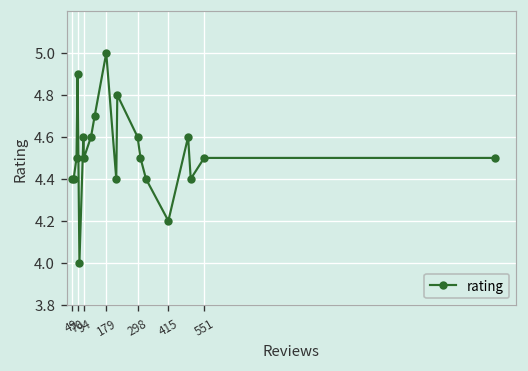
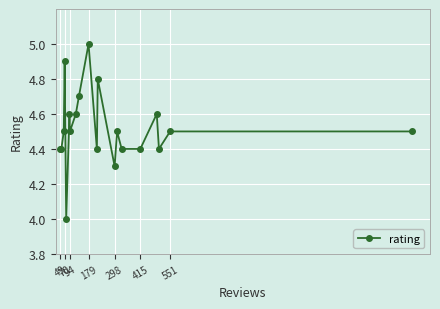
  {
    "49": 4.4,
    "70": 4.9,
    "94": 4.5,
    "179": 5.0,
-   "298": 4.6,
-   "415": 4.2,
+   "298": 4.3,
+   "415": 4.4,
    "551": 4.5
  }
